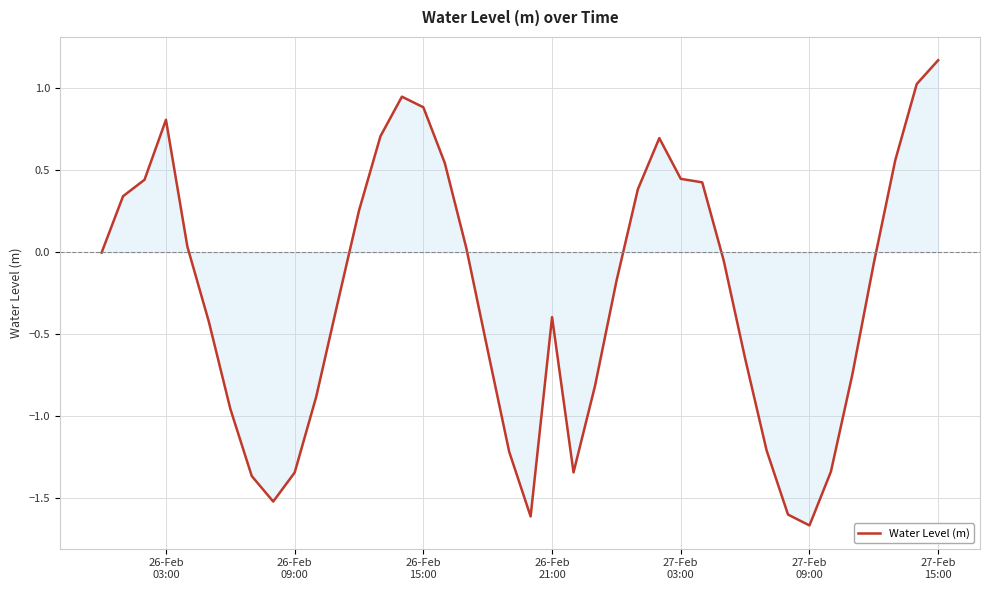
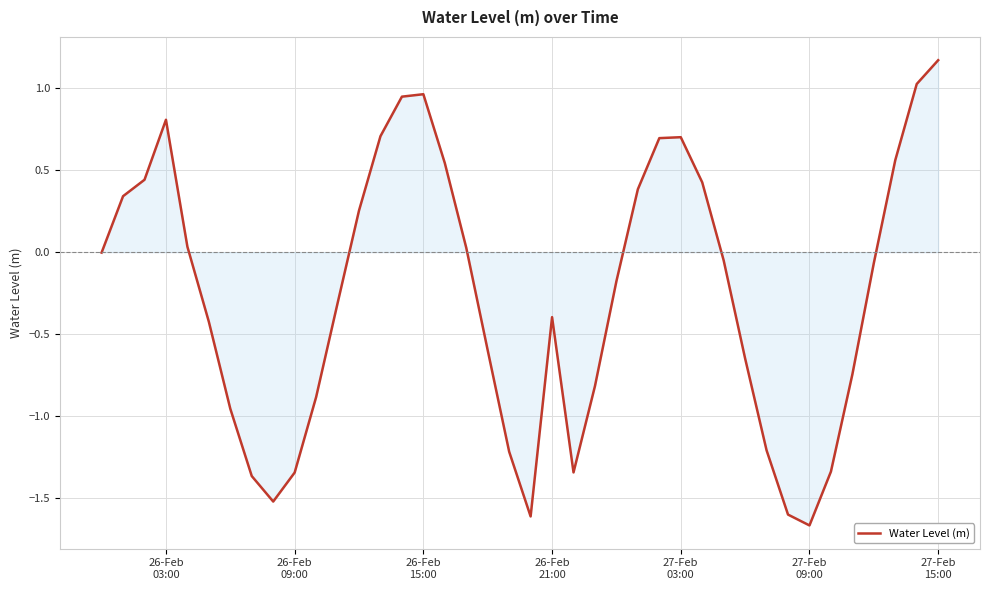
  {
    "Water Level (m)": {
      "26-Feb 09:00": -1.34,
-     "26-Feb 15:00": 0.88,
+     "26-Feb 15:00": 0.96,
      "26-Feb 21:00": -0.40,
-     "27-Feb 03:00": 0.45,
+     "27-Feb 03:00": 0.70,
      "27-Feb 09:00": -1.67
    }
  }
